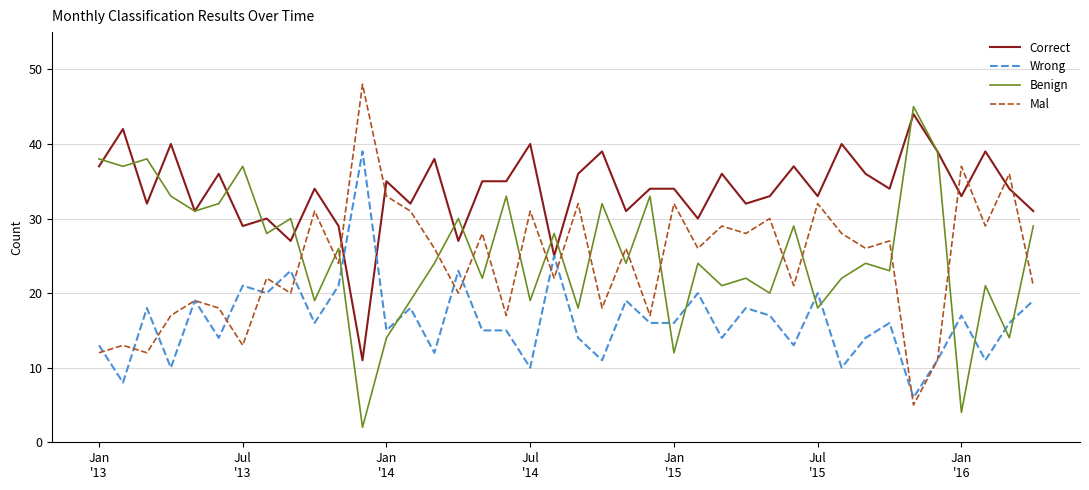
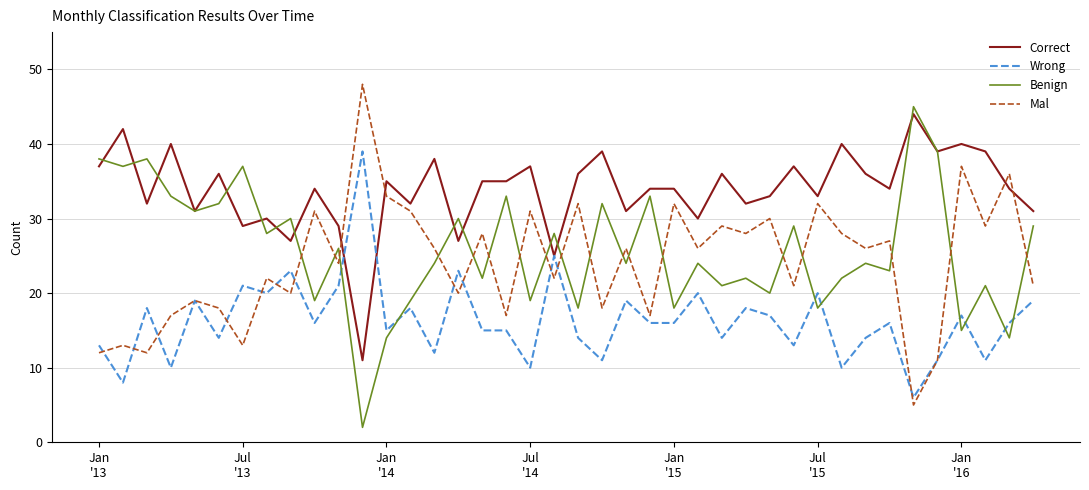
  {
    "Correct": {
      "Jan '13": 37,
      "Jul '13": 29,
      "Jan '14": 35,
-     "Jul '14": 40,
+     "Jul '14": 37,
      "Jan '15": 34,
      "Jul '15": 33,
-     "Jan '16": 33
+     "Jan '16": 40
    },
    "Wrong": {
      "Jan '13": 13,
      "Jul '13": 21,
      "Jan '14": 15,
      "Jul '14": 10,
      "Jan '15": 16,
      "Jul '15": 20,
      "Jan '16": 17
    },
    "Benign": {
      "Jan '13": 38,
      "Jul '13": 37,
      "Jan '14": 14,
      "Jul '14": 19,
-     "Jan '15": 12,
+     "Jan '15": 18,
      "Jul '15": 18,
-     "Jan '16": 4
+     "Jan '16": 15
    },
    "Mal": {
      "Jan '13": 12,
      "Jul '13": 13,
      "Jan '14": 33,
      "Jul '14": 31,
      "Jan '15": 32,
      "Jul '15": 32,
      "Jan '16": 37
    }
  }
